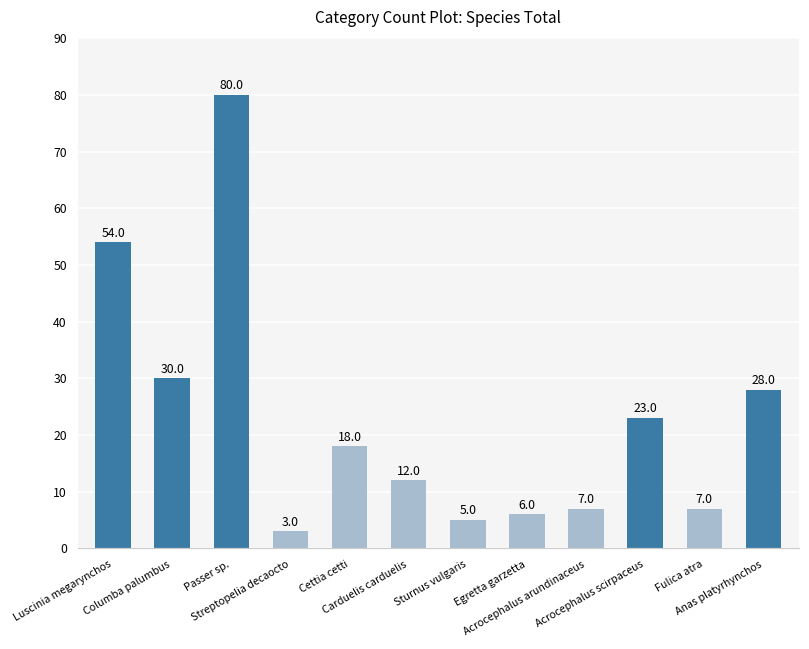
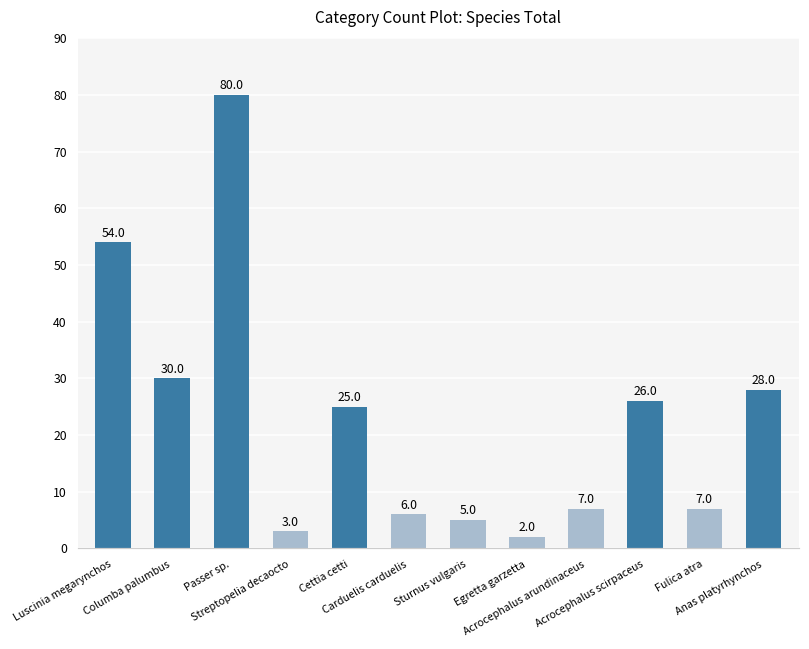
  {
    "Luscinia megarynchos": 54.0,
    "Columba palumbus": 30.0,
    "Passer sp.": 80.0,
    "Streptopelia decaocto": 3.0,
-   "Cettia cetti": 18.0,
-   "Carduelis carduelis": 12.0,
+   "Cettia cetti": 25.0,
+   "Carduelis carduelis": 6.0,
    "Sturnus vulgaris": 5.0,
-   "Egretta garzetta": 6.0,
+   "Egretta garzetta": 2.0,
    "Acrocephalus arundinaceus": 7.0,
-   "Acrocephalus scirpaceus": 23.0,
+   "Acrocephalus scirpaceus": 26.0,
    "Fulica atra": 7.0,
    "Anas platyrhynchos": 28.0
  }
